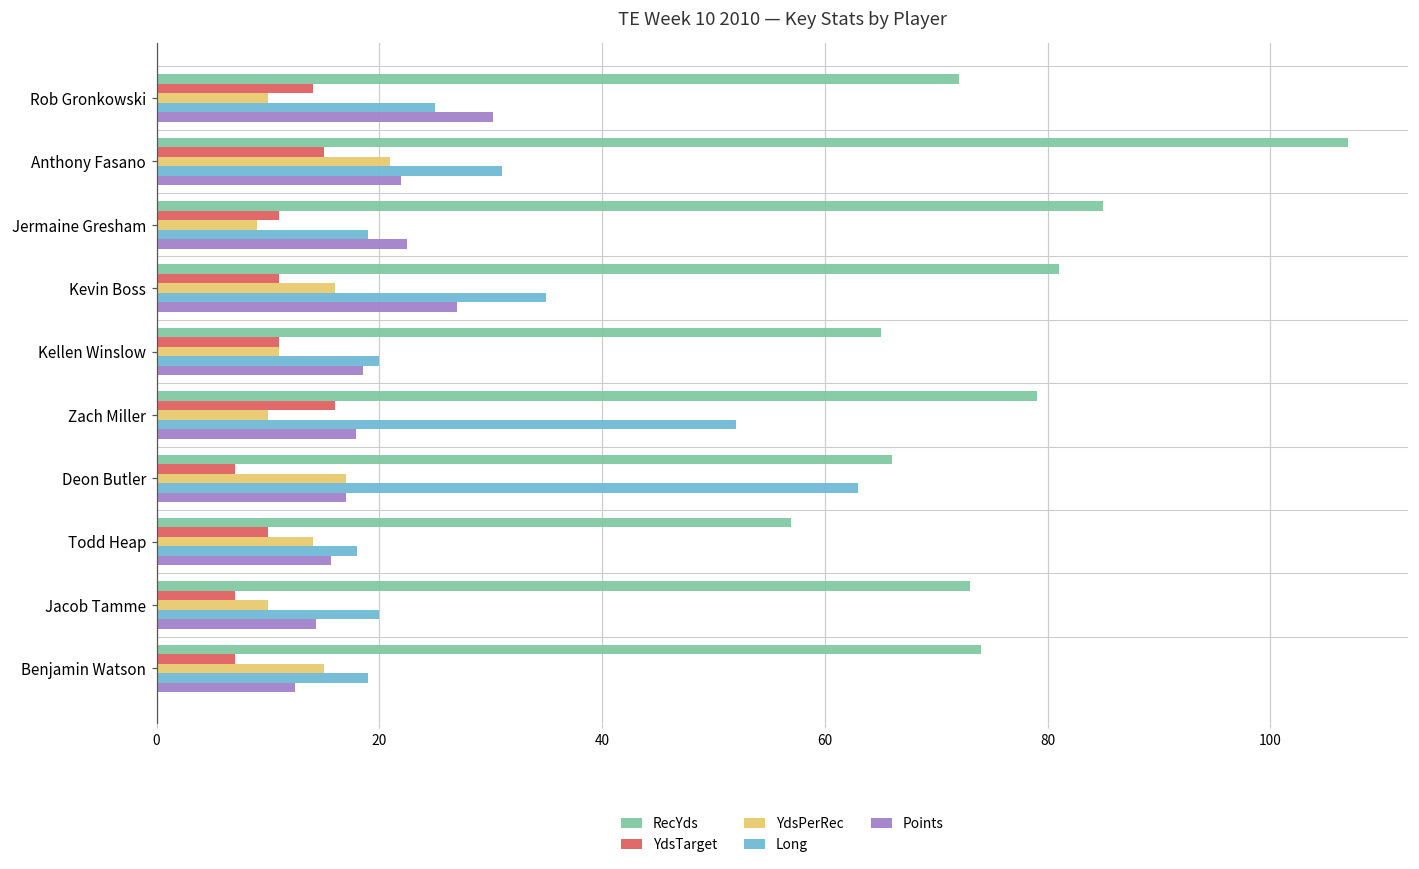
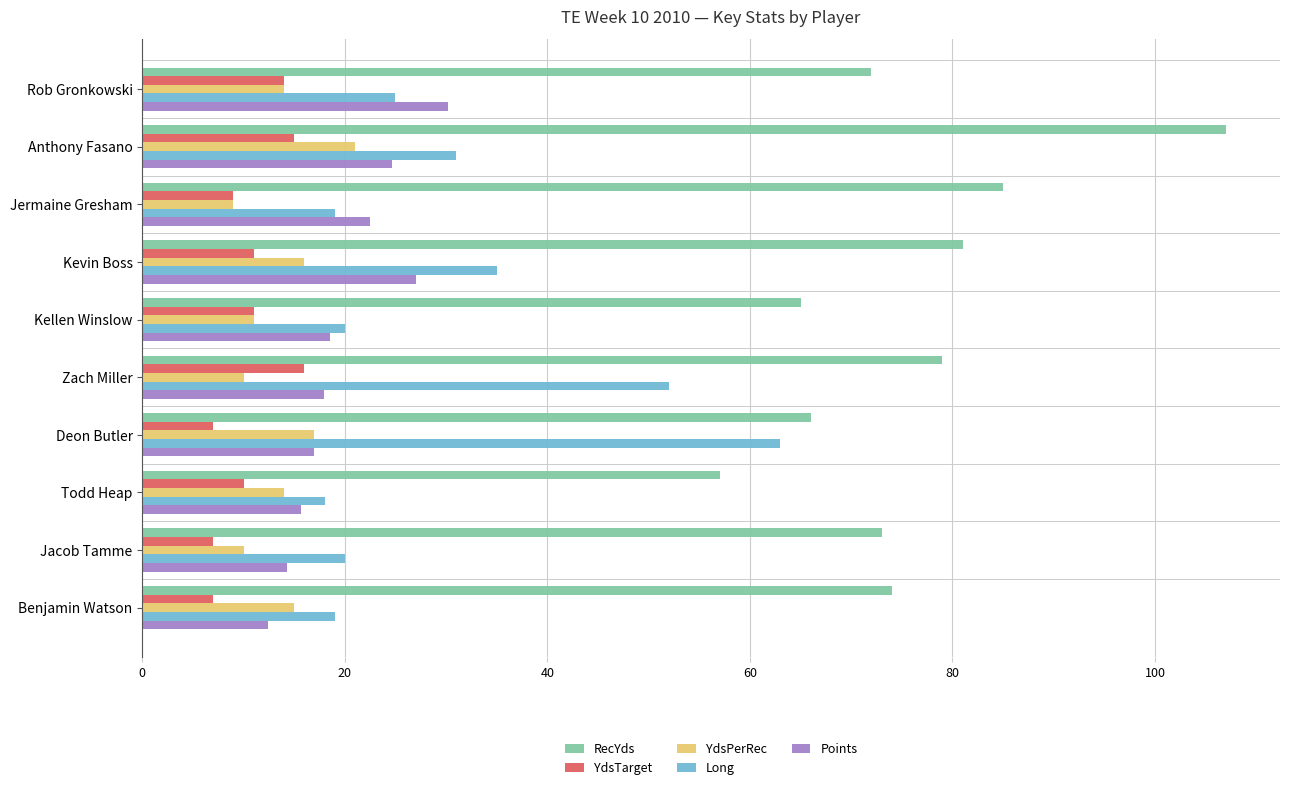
  {
    "YdsTarget": {
      "Rob Gronkowski": 14,
      "Anthony Fasano": 15,
-     "Jermaine Gresham": 11,
+     "Jermaine Gresham": 9,
      "Kevin Boss": 11,
      "Kellen Winslow": 11,
      "Zach Miller": 16,
      "Deon Butler": 7,
      "Todd Heap": 10,
      "Jacob Tamme": 7,
      "Benjamin Watson": 7
    },
    "YdsPerRec": {
-     "Rob Gronkowski": 10,
+     "Rob Gronkowski": 14,
      "Anthony Fasano": 21,
      "Jermaine Gresham": 9,
      "Kevin Boss": 16,
      "Kellen Winslow": 11,
      "Zach Miller": 10,
      "Deon Butler": 17,
      "Todd Heap": 14,
      "Jacob Tamme": 10,
      "Benjamin Watson": 15
    },
    "Points": {
      "Rob Gronkowski": 30.2,
-     "Anthony Fasano": 21.9,
+     "Anthony Fasano": 24.7,
      "Jermaine Gresham": 22.5,
      "Kevin Boss": 27.0,
      "Kellen Winslow": 18.5,
      "Zach Miller": 17.9,
      "Deon Butler": 17.0,
      "Todd Heap": 15.7,
      "Jacob Tamme": 14.3,
      "Benjamin Watson": 12.4
    }
  }
